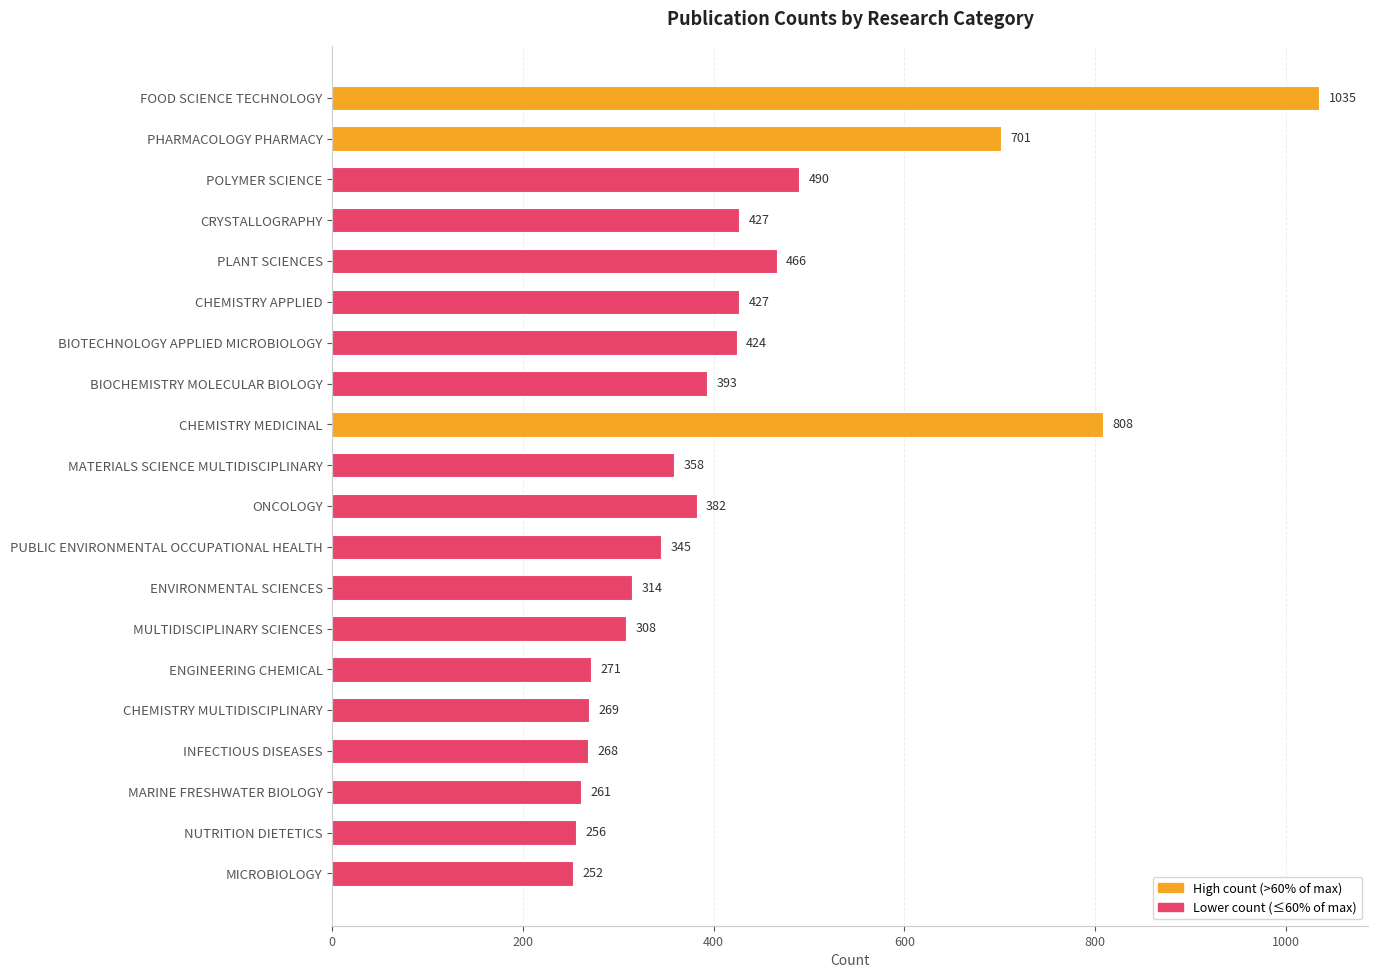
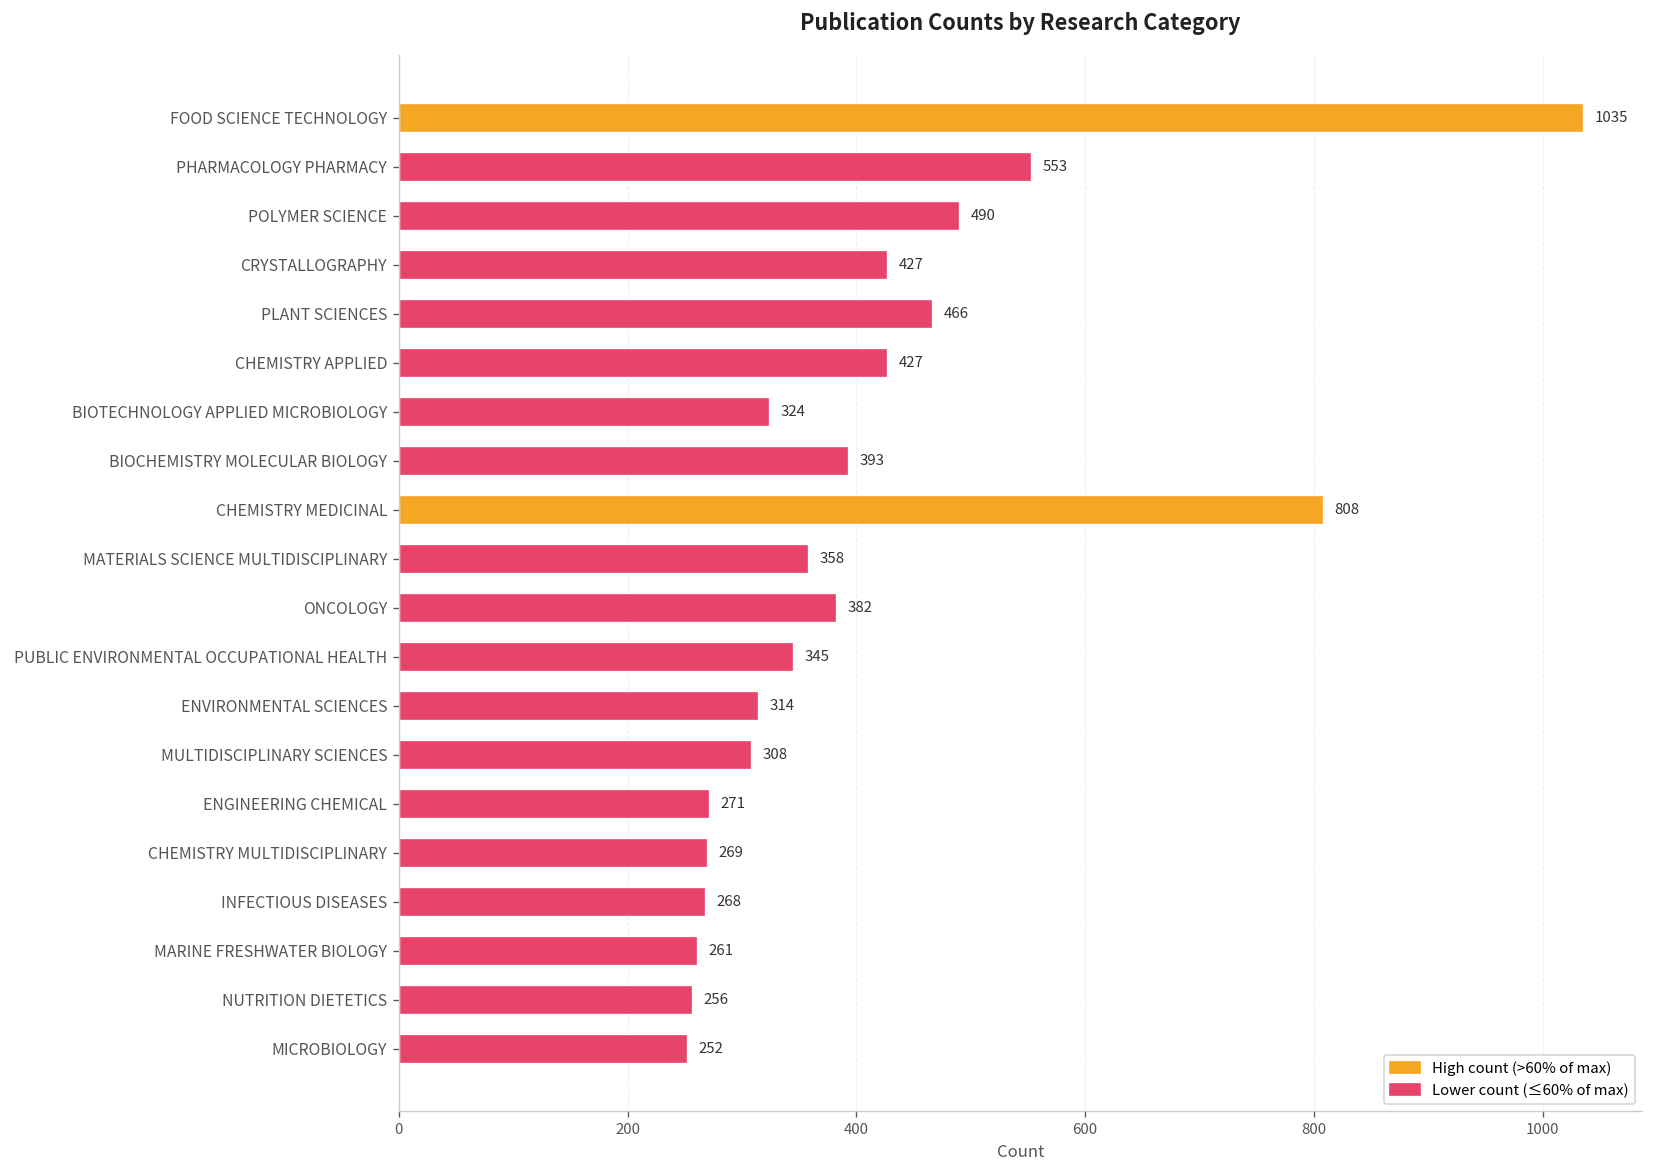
  {
    "FOOD SCIENCE TECHNOLOGY": 1035,
-   "PHARMACOLOGY PHARMACY": 701,
+   "PHARMACOLOGY PHARMACY": 553,
    "POLYMER SCIENCE": 490,
    "CRYSTALLOGRAPHY": 427,
    "PLANT SCIENCES": 466,
    "CHEMISTRY APPLIED": 427,
-   "BIOTECHNOLOGY APPLIED MICROBIOLOGY": 424,
+   "BIOTECHNOLOGY APPLIED MICROBIOLOGY": 324,
    "BIOCHEMISTRY MOLECULAR BIOLOGY": 393,
    "CHEMISTRY MEDICINAL": 808,
    "MATERIALS SCIENCE MULTIDISCIPLINARY": 358,
    "ONCOLOGY": 382,
    "PUBLIC ENVIRONMENTAL OCCUPATIONAL HEALTH": 345,
    "ENVIRONMENTAL SCIENCES": 314,
    "MULTIDISCIPLINARY SCIENCES": 308,
    "ENGINEERING CHEMICAL": 271,
    "CHEMISTRY MULTIDISCIPLINARY": 269,
    "INFECTIOUS DISEASES": 268,
    "MARINE FRESHWATER BIOLOGY": 261,
    "NUTRITION DIETETICS": 256,
    "MICROBIOLOGY": 252
  }
